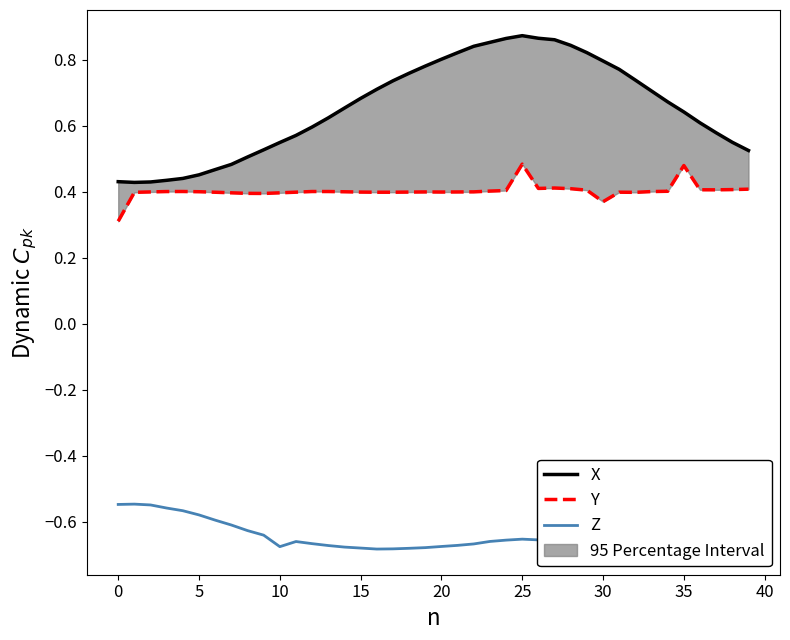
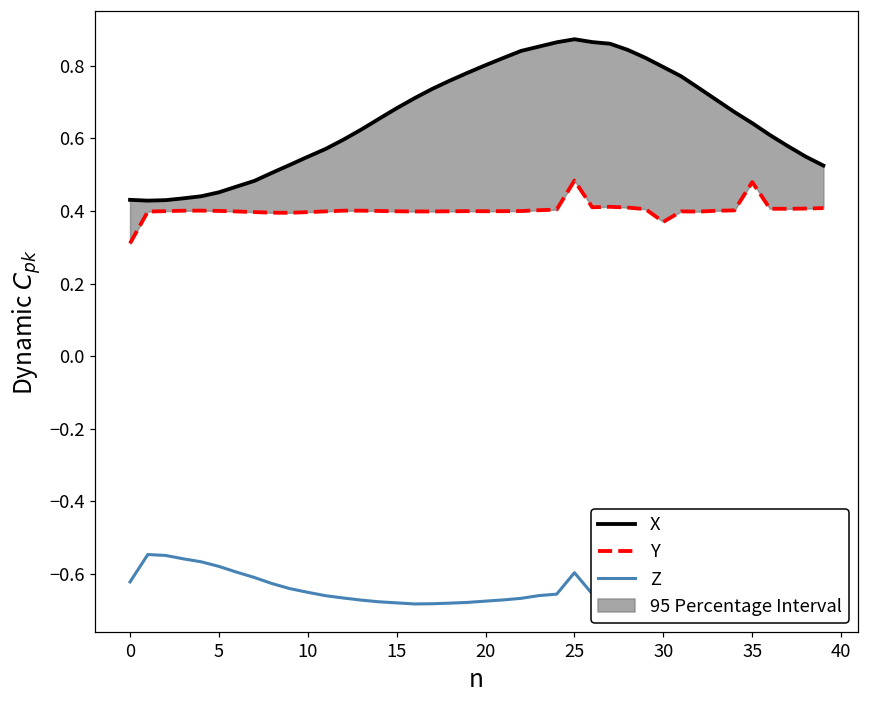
  {
    "95 Percentage Interval": {
      "0": 0.43,
      "5": 0.45,
      "10": 0.55,
      "15": 0.68,
      "20": 0.80,
      "25": 0.87,
      "30": 0.80,
      "35": 0.64
    },
    "Y": {
      "0": 0.31,
      "5": 0.40,
      "10": 0.40,
      "15": 0.40,
      "20": 0.40,
      "25": 0.48,
      "30": 0.37,
      "35": 0.48
    },
    "Z": {
-     "0": -0.55,
+     "0": -0.62,
      "5": -0.58,
-     "10": -0.68,
+     "10": -0.65,
      "15": -0.68,
      "20": -0.67,
-     "25": -0.65
+     "25": -0.60
    }
  }
